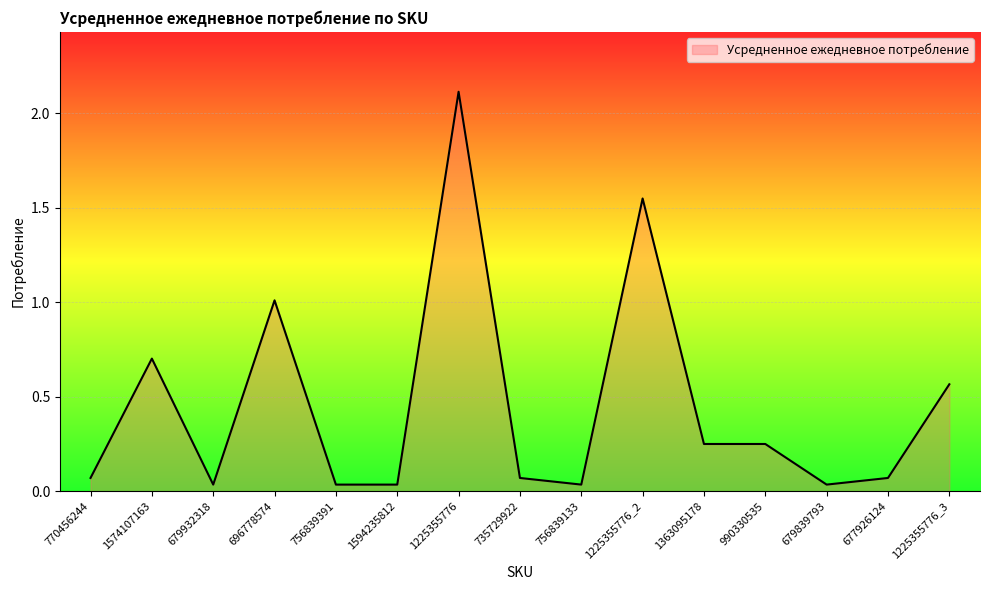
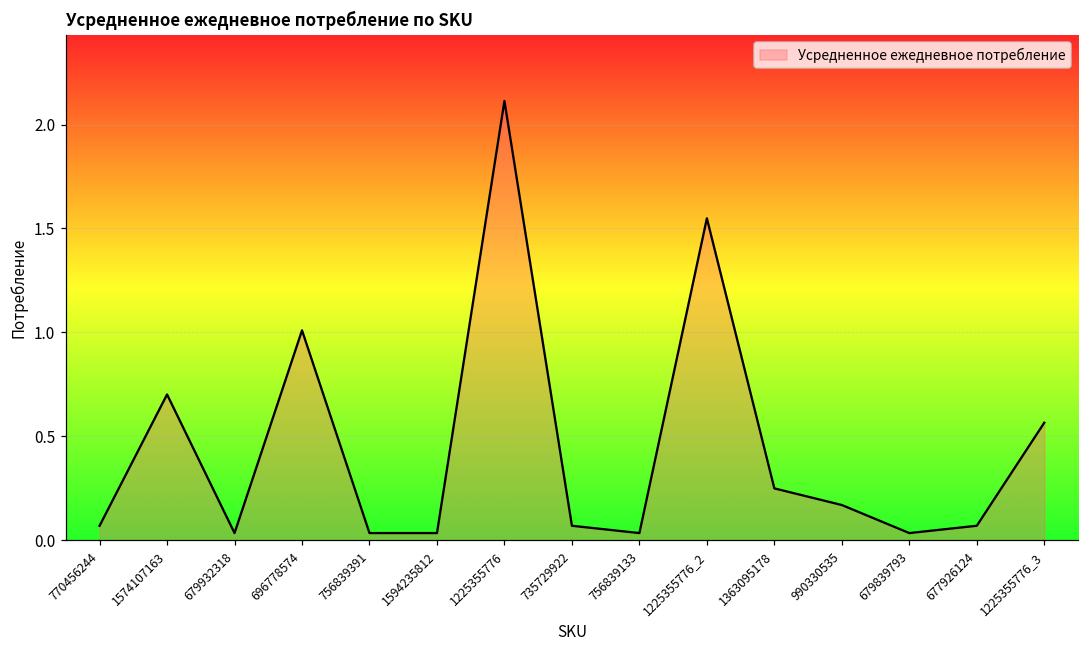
  {
    "770456244": 0.07,
    "1574107163": 0.70,
    "679932318": 0.04,
    "696778574": 1.01,
    "756839391": 0.04,
    "1594235812": 0.04,
    "1225355776": 2.11,
    "735729922": 0.07,
    "756839133": 0.04,
    "1225355776_2": 1.55,
    "1363095178": 0.25,
-   "990330535": 0.25,
+   "990330535": 0.17,
    "679839793": 0.04,
    "677926124": 0.07,
    "1225355776_3": 0.57
  }
